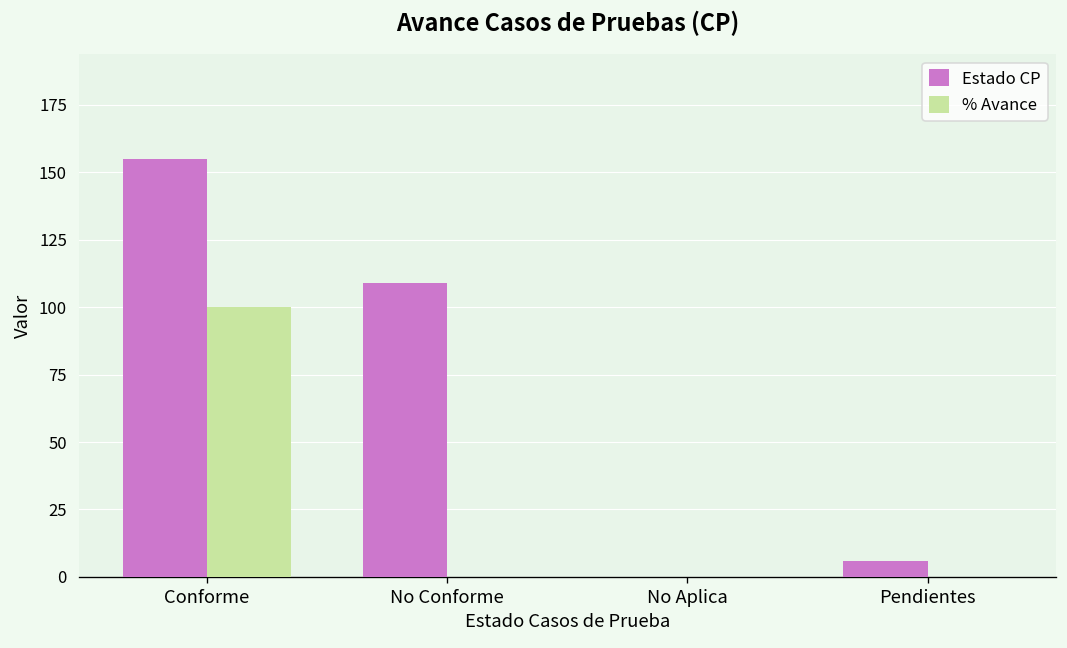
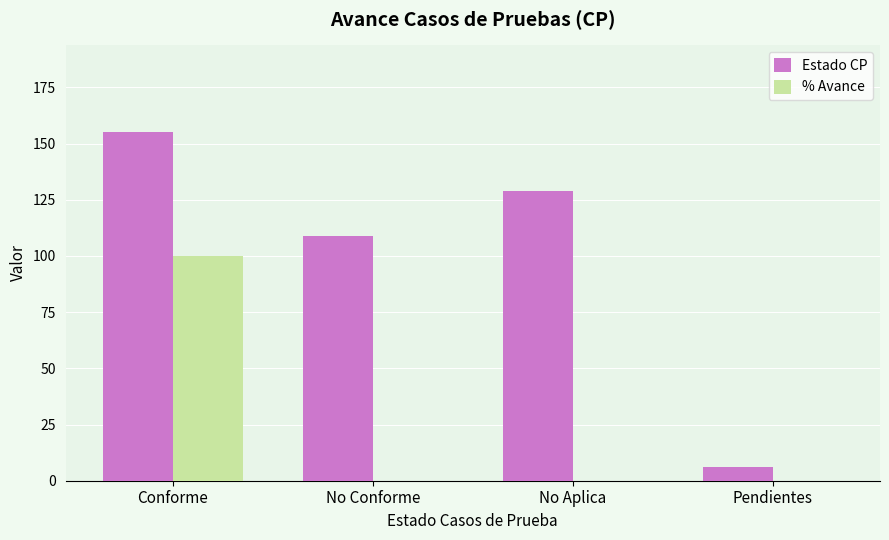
  {
    "Estado CP": {
      "Conforme": 155,
      "No Conforme": 109,
-     "No Aplica": 0,
+     "No Aplica": 129,
      "Pendientes": 6
    },
    "% Avance": {
      "Conforme": 100,
      "No Conforme": 0,
      "No Aplica": 0,
      "Pendientes": 0
    }
  }
